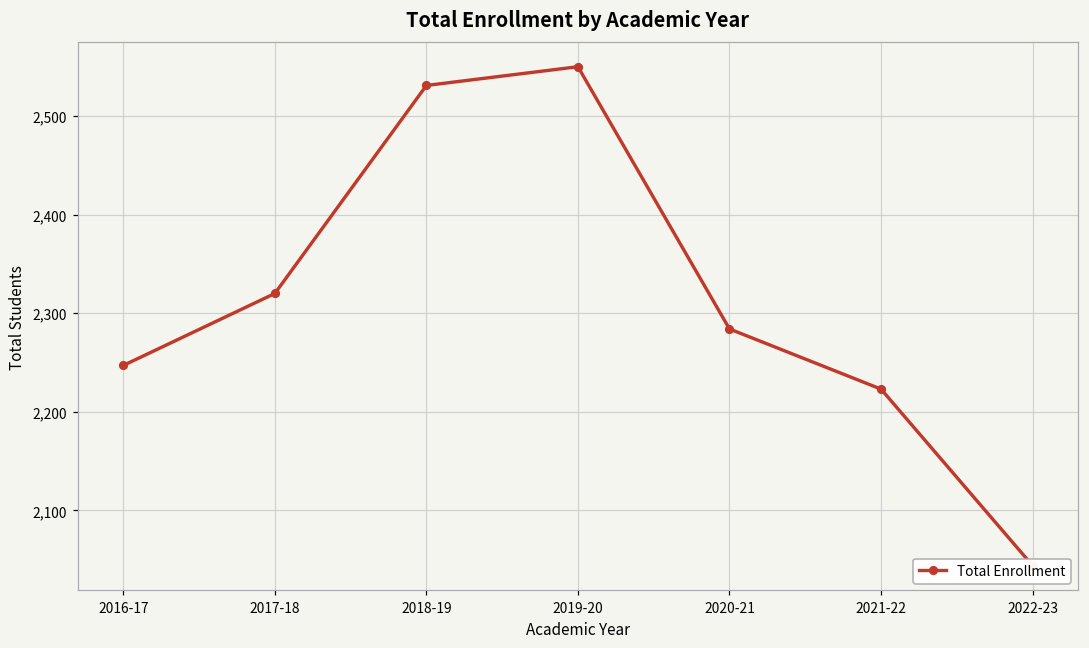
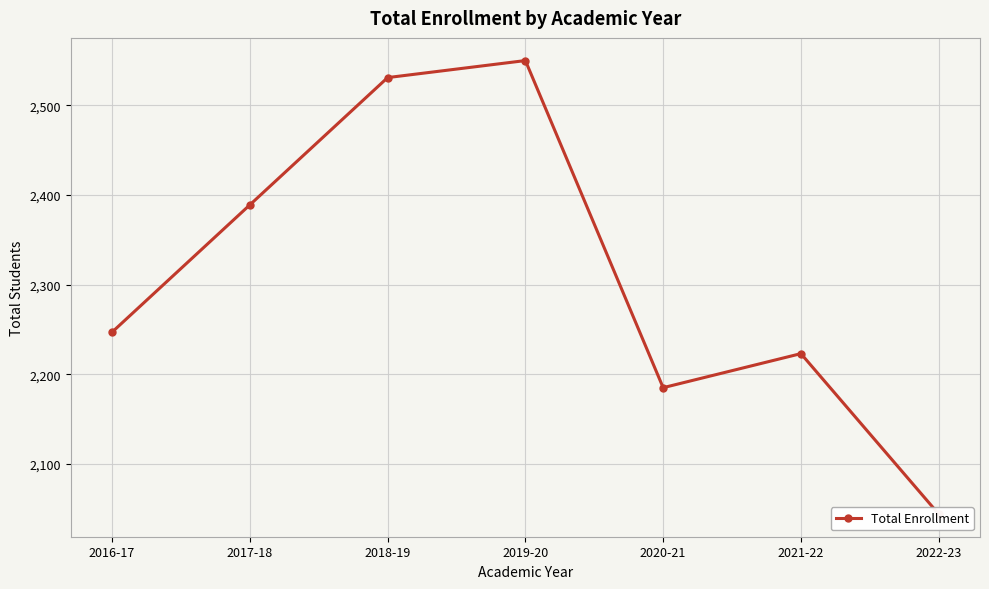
  {
    "2016-17": "2,250",
-   "2017-18": "2,320",
+   "2017-18": "2,390",
    "2018-19": "2,530",
    "2019-20": "2,550",
-   "2020-21": "2,280",
+   "2020-21": "2,190",
    "2021-22": "2,220"
  }
